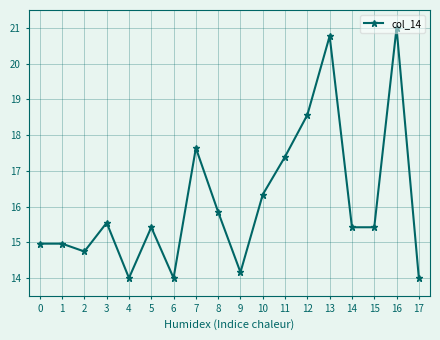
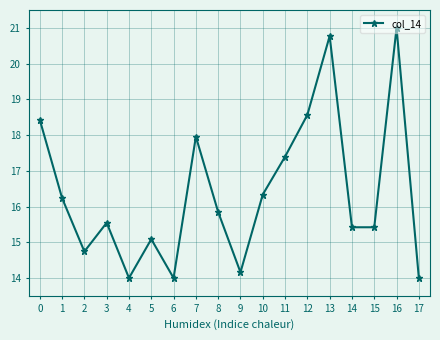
  {
-   "0": 15.0,
-   "1": 15.0,
+   "0": 18.4,
+   "1": 16.2,
    "2": 14.7,
    "3": 15.5,
    "4": 14.0,
-   "5": 15.4,
+   "5": 15.1,
    "6": 14.0,
-   "7": 17.6,
+   "7": 18.0,
    "8": 15.8,
    "9": 14.2,
    "10": 16.3,
    "11": 17.4,
    "12": 18.6,
    "13": 20.8,
    "14": 15.4,
    "15": 15.4,
    "17": 14.0
  }
